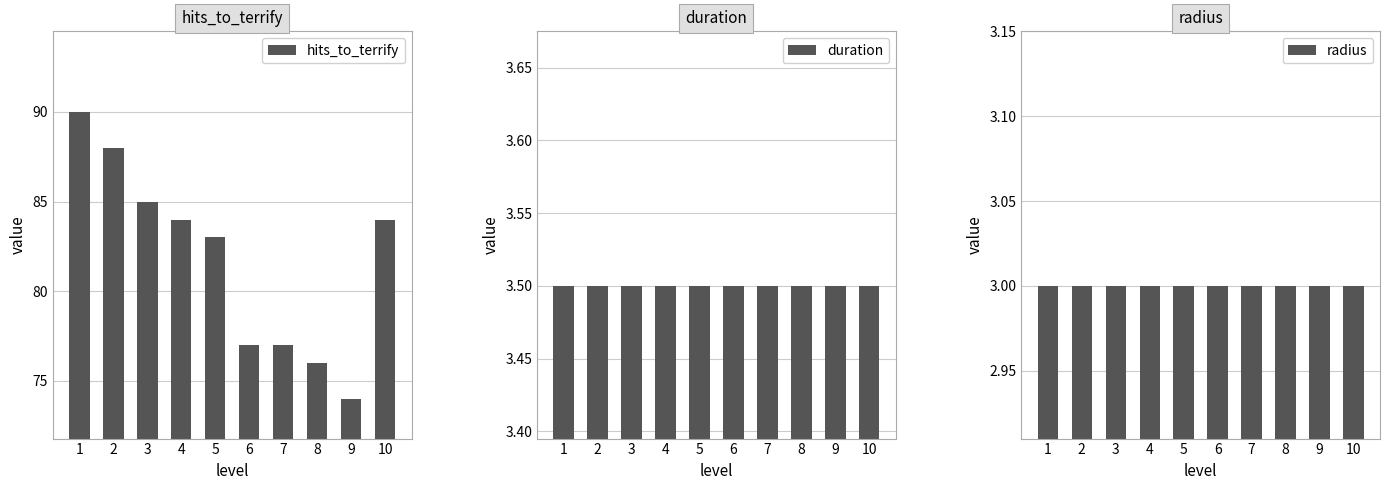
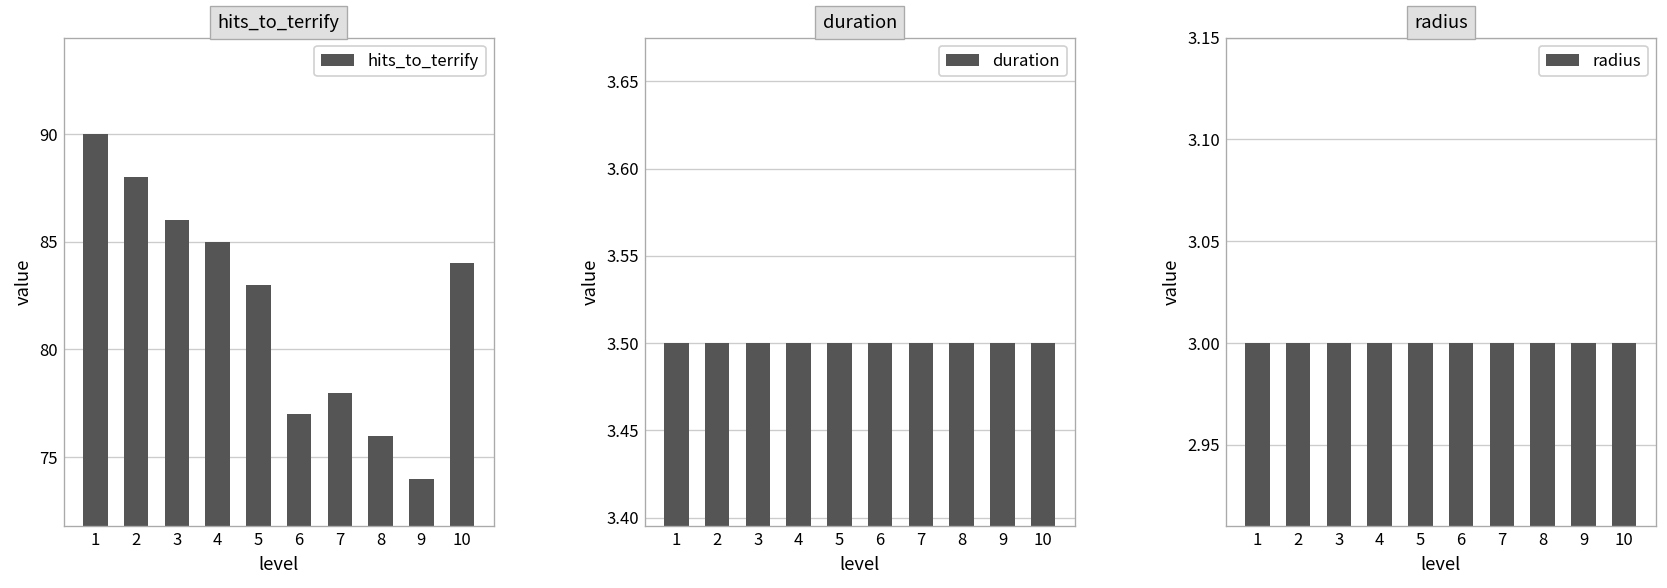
  {
    "hits_to_terrify": {
      "1": 90,
      "2": 88,
-     "3": 85,
-     "4": 84,
+     "3": 86,
+     "4": 85,
      "5": 83,
      "6": 77,
-     "7": 77,
+     "7": 78,
      "8": 76,
      "9": 74,
      "10": 84
    },
    "duration": {
      "1": 3.500,
      "2": 3.500,
      "3": 3.500,
      "4": 3.500,
      "5": 3.500,
      "6": 3.500,
      "7": 3.500,
      "8": 3.500,
      "9": 3.500,
      "10": 3.500
    },
    "radius": {
      "1": 3.000,
      "2": 3.000,
      "3": 3.000,
      "4": 3.000,
      "5": 3.000,
      "6": 3.000,
      "7": 3.000,
      "8": 3.000,
      "9": 3.000,
      "10": 3.000
    }
  }
